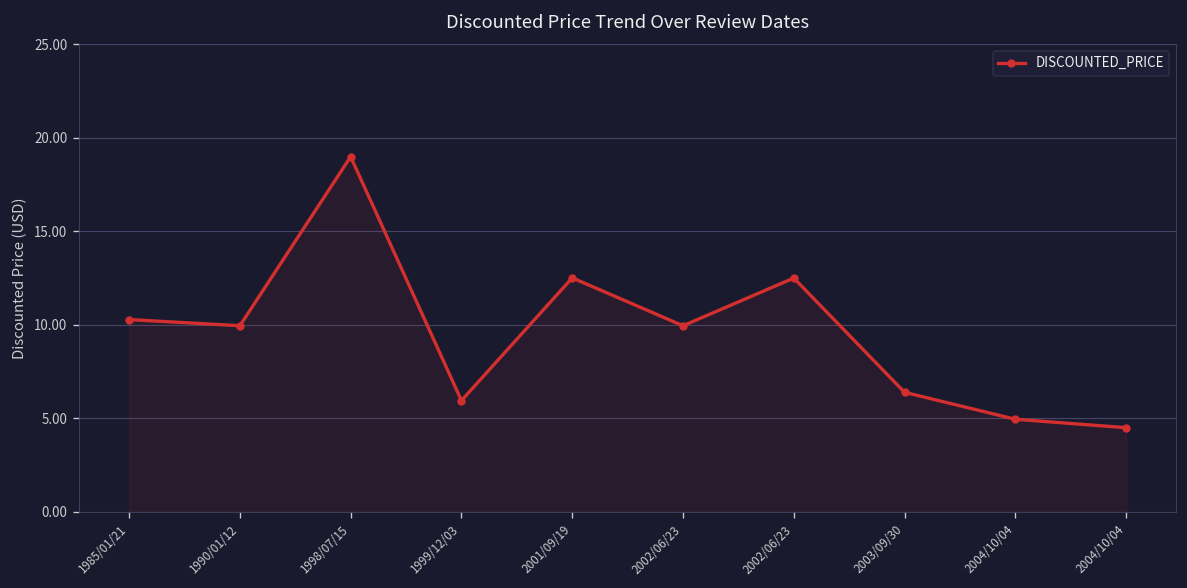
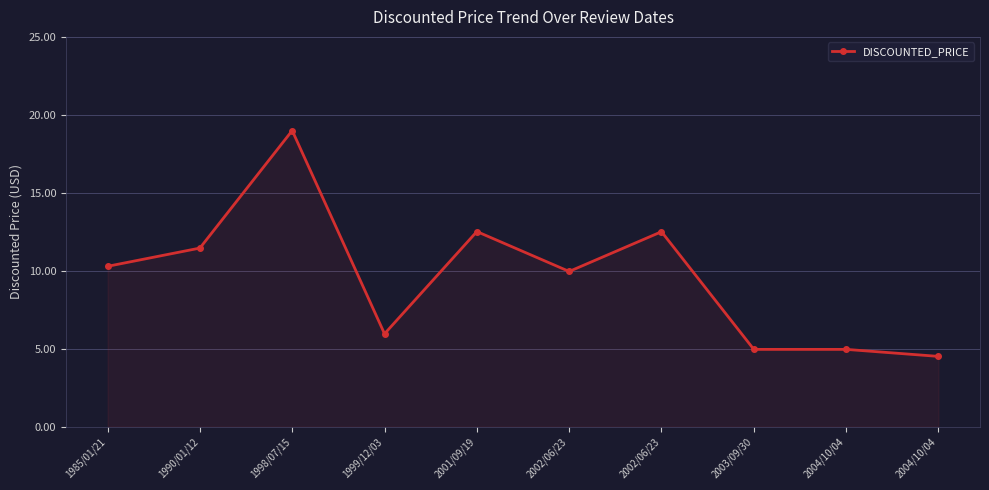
  {
    "1985/01/21": 10.3,
-   "1990/01/12": 10.0,
+   "1990/01/12": 11.5,
    "1998/07/15": 19.0,
    "1999/12/03": 6.0,
    "2001/09/19": 12.5,
-   "2003/09/30": 6.4
+   "2003/09/30": 5.0
  }
